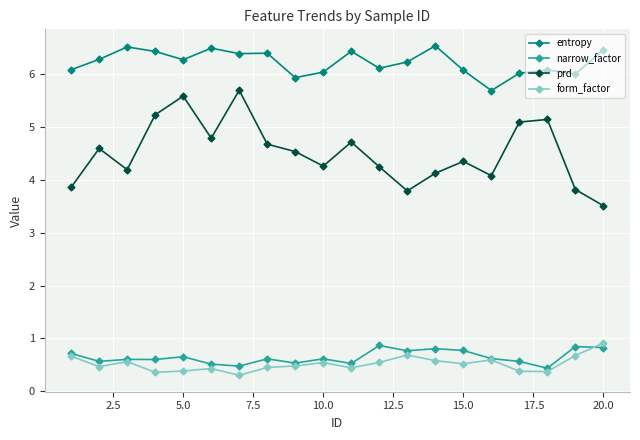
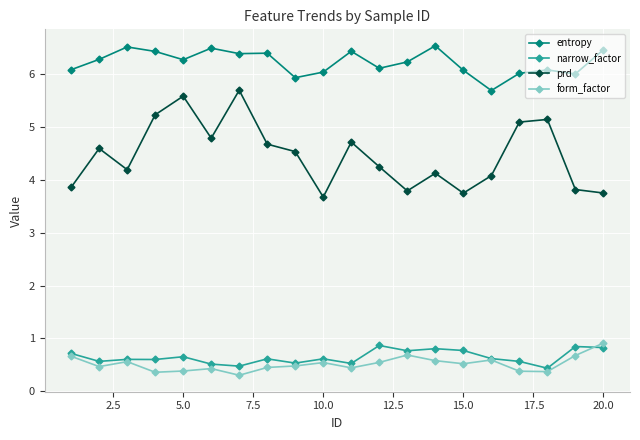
  {
    "prd": {
      "5.0": 5.6,
-     "10.0": 4.3,
-     "15.0": 4.3,
-     "20.0": 3.5
+     "10.0": 3.7,
+     "15.0": 3.7,
+     "20.0": 3.8
    },
    "form_factor": {
      "5.0": 0.4,
      "10.0": 0.5,
      "15.0": 0.5,
      "20.0": 0.9
    }
  }
